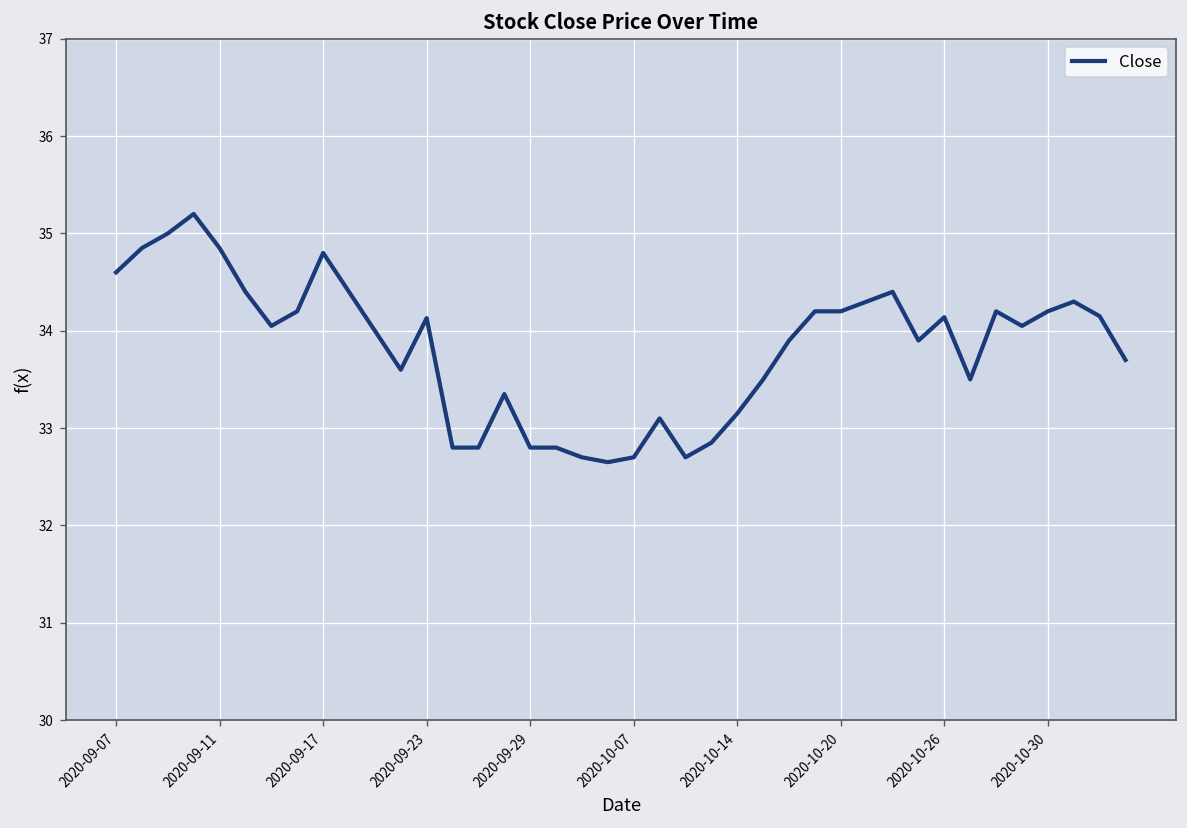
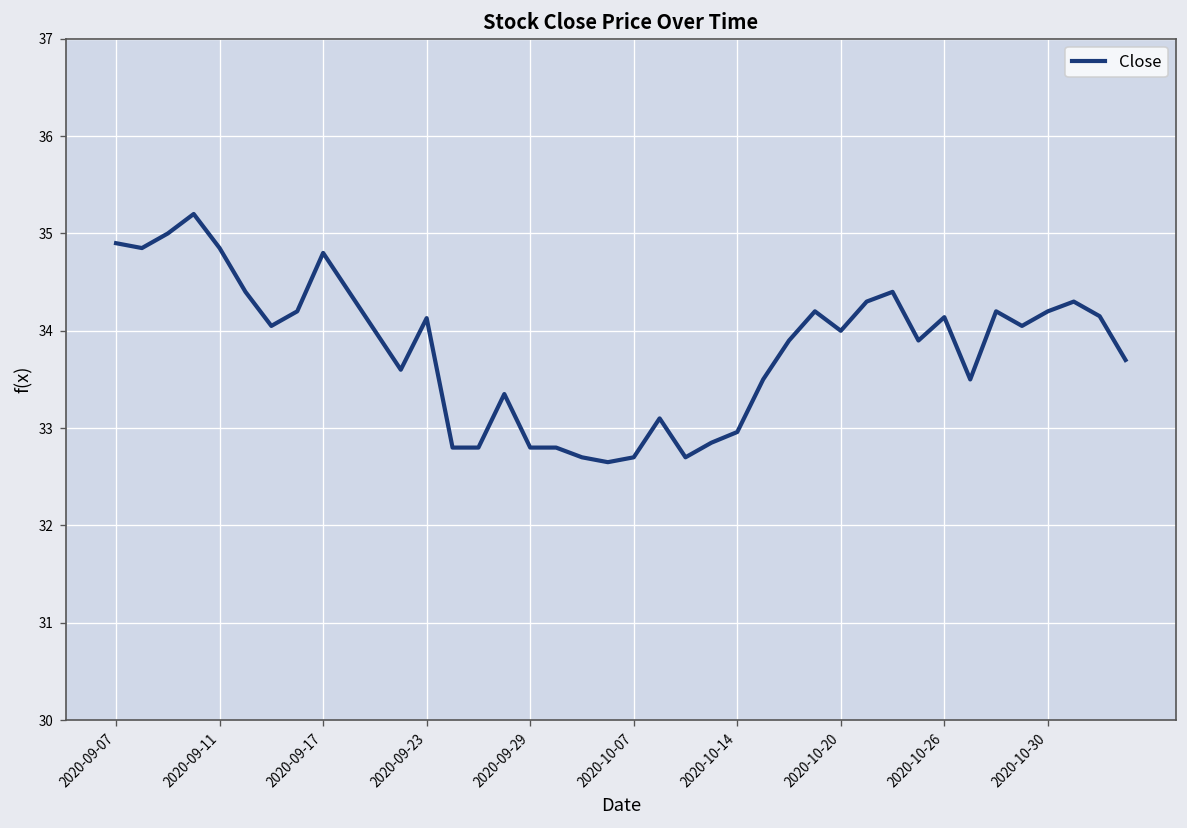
  {
-   "2020-09-07": 34.6,
+   "2020-09-07": 34.9,
    "2020-09-11": 34.9,
    "2020-09-17": 34.8,
    "2020-09-23": 34.1,
    "2020-09-29": 32.8,
    "2020-10-07": 32.7,
-   "2020-10-14": 33.2,
-   "2020-10-20": 34.2,
+   "2020-10-14": 33.0,
+   "2020-10-20": 34.0,
    "2020-10-26": 34.1,
    "2020-10-30": 34.2
  }
